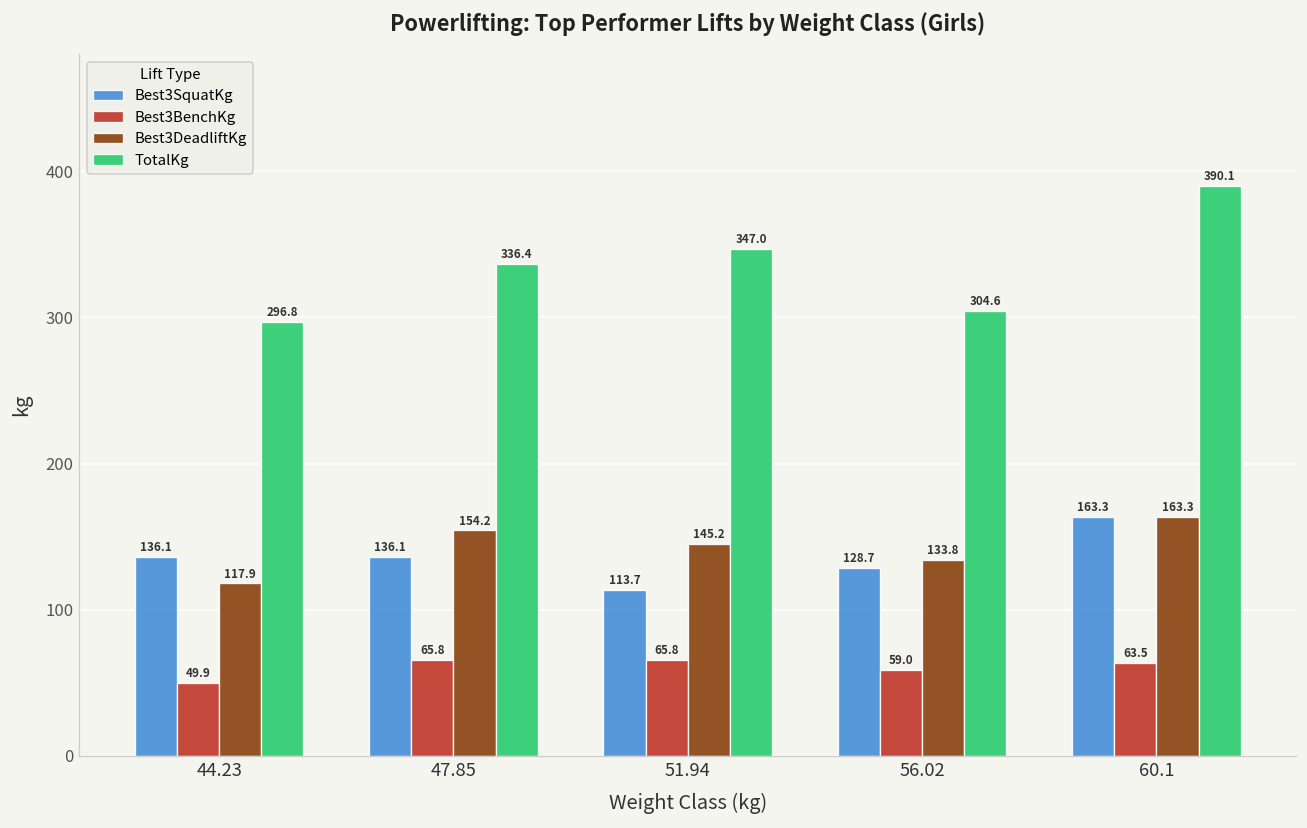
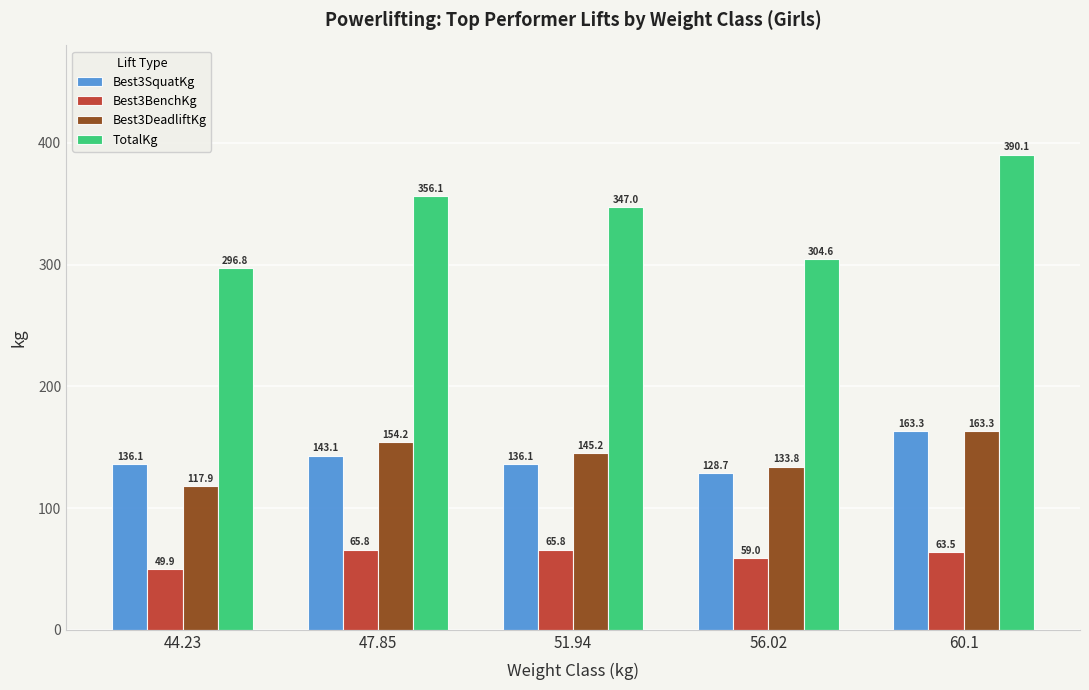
  {
    "Best3SquatKg": {
      "44.23": 136.1,
-     "47.85": 136.1,
-     "51.94": 113.7,
+     "47.85": 143.1,
+     "51.94": 136.1,
      "56.02": 128.7,
      "60.1": 163.3
    },
    "TotalKg": {
      "44.23": 296.8,
-     "47.85": 336.4,
+     "47.85": 356.1,
      "51.94": 347.0,
      "56.02": 304.6,
      "60.1": 390.1
    }
  }
